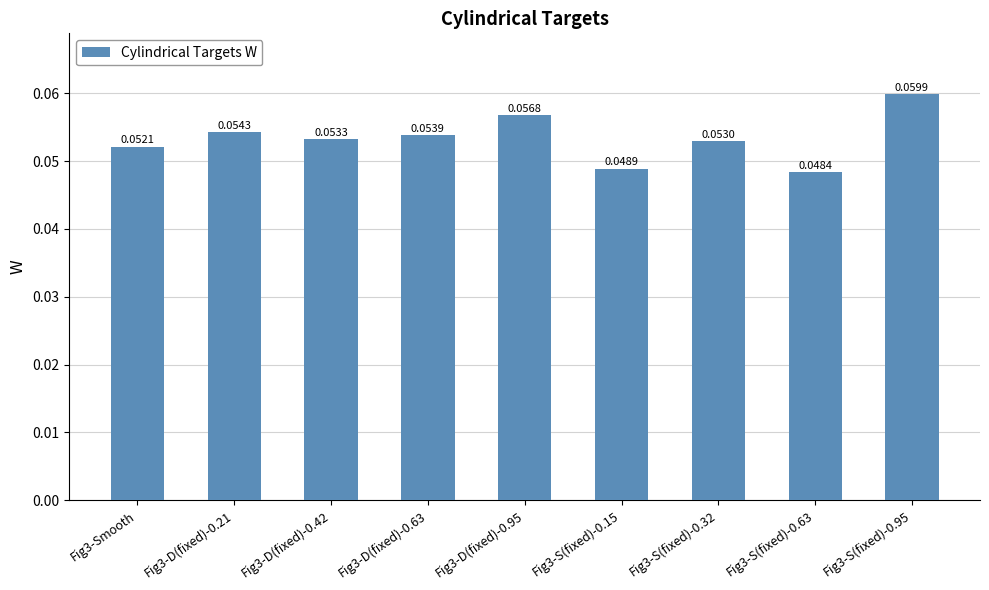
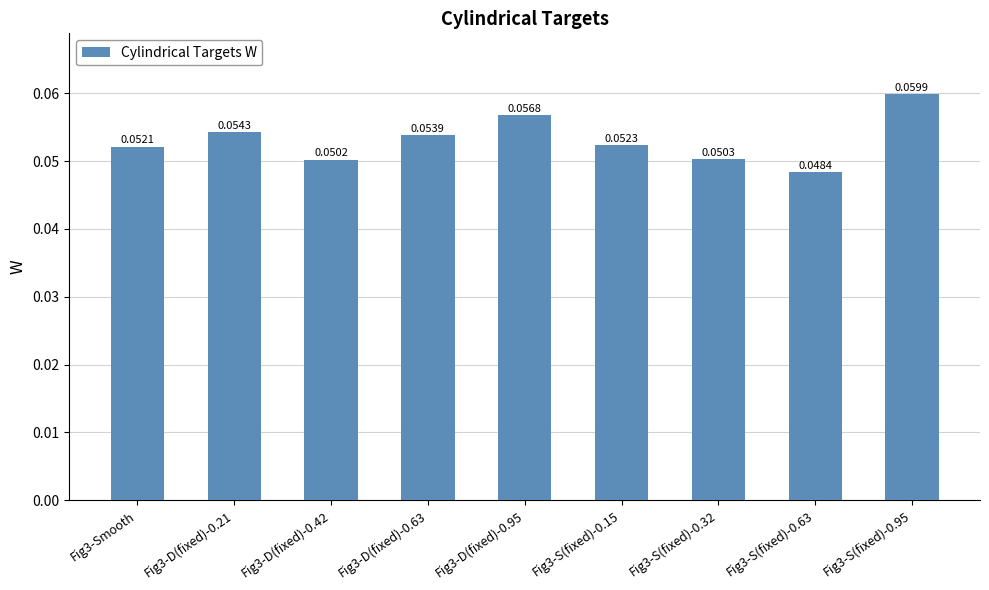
  {
    "Fig3-Smooth": 0.0521,
    "Fig3-D(fixed)-0.21": 0.0543,
-   "Fig3-D(fixed)-0.42": 0.0533,
+   "Fig3-D(fixed)-0.42": 0.0502,
    "Fig3-D(fixed)-0.63": 0.0539,
    "Fig3-D(fixed)-0.95": 0.0568,
-   "Fig3-S(fixed)-0.15": 0.0489,
-   "Fig3-S(fixed)-0.32": 0.0530,
+   "Fig3-S(fixed)-0.15": 0.0523,
+   "Fig3-S(fixed)-0.32": 0.0503,
    "Fig3-S(fixed)-0.63": 0.0484,
    "Fig3-S(fixed)-0.95": 0.0599
  }
